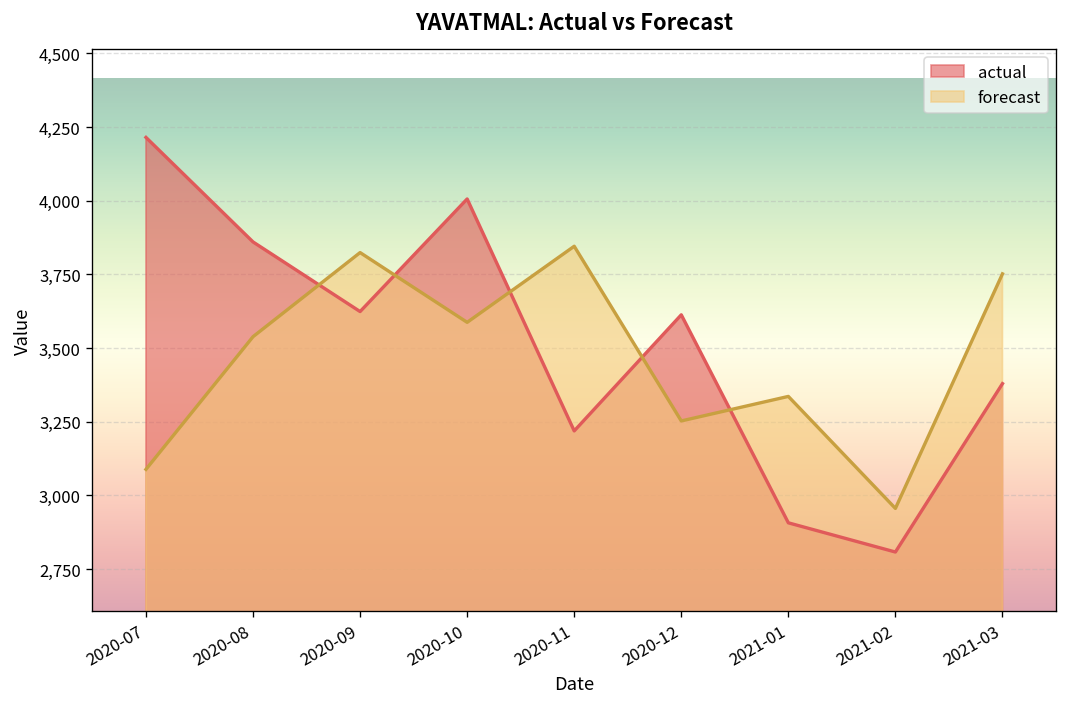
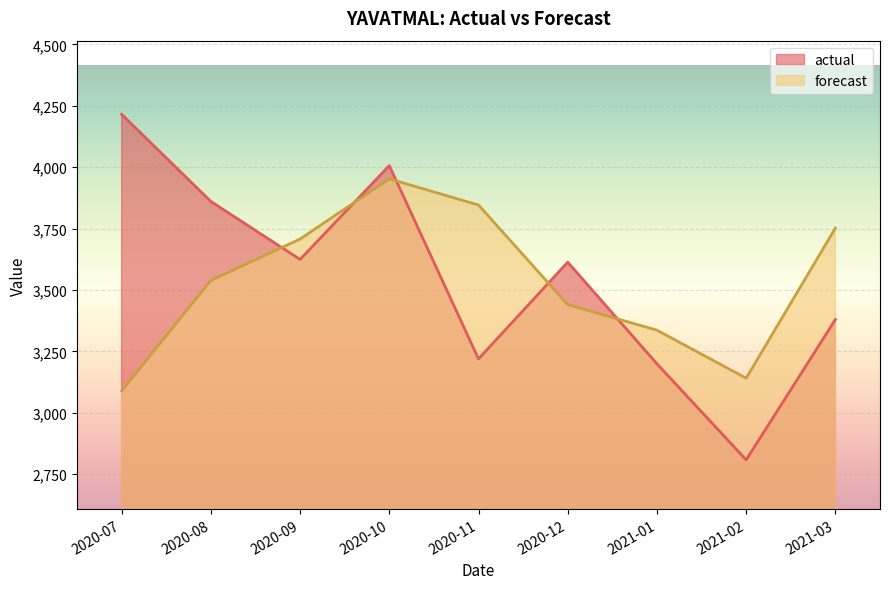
  {
    "actual": {
      "2020-07": "4,220",
      "2020-08": "3,860",
      "2020-09": "3,620",
      "2020-10": "4,010",
      "2020-11": "3,220",
      "2020-12": "3,610",
-     "2021-01": "2,910",
+     "2021-01": "3,200",
      "2021-02": "2,810",
      "2021-03": "3,380"
    },
    "forecast": {
      "2020-07": "3,090",
      "2020-08": "3,540",
-     "2020-09": "3,820",
-     "2020-10": "3,590",
+     "2020-09": "3,710",
+     "2020-10": "3,950",
      "2020-11": "3,850",
-     "2020-12": "3,250",
+     "2020-12": "3,440",
      "2021-01": "3,340",
-     "2021-02": "2,960",
+     "2021-02": "3,140",
      "2021-03": "3,750"
    }
  }
